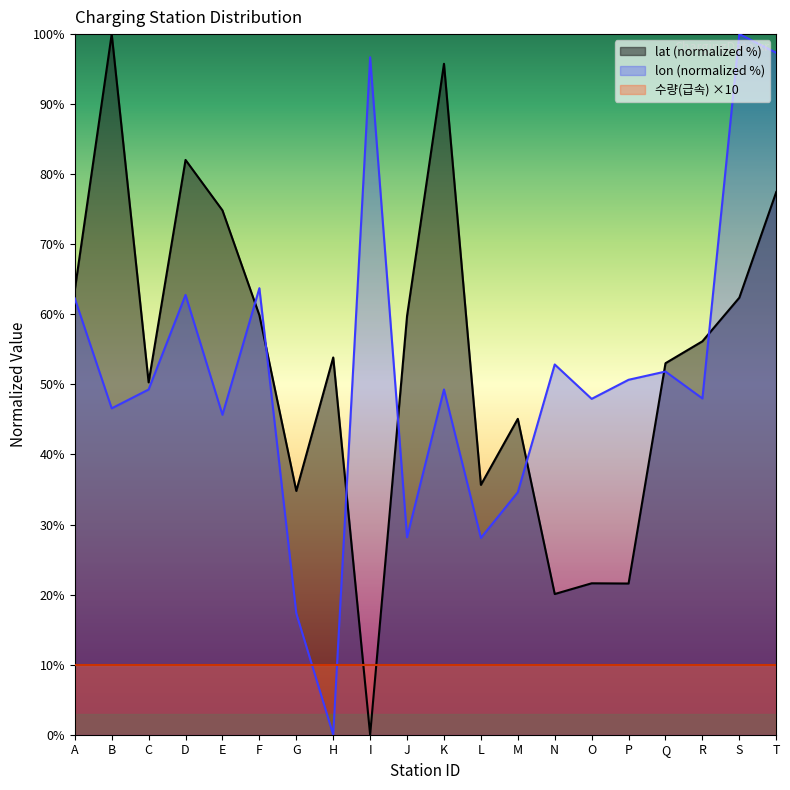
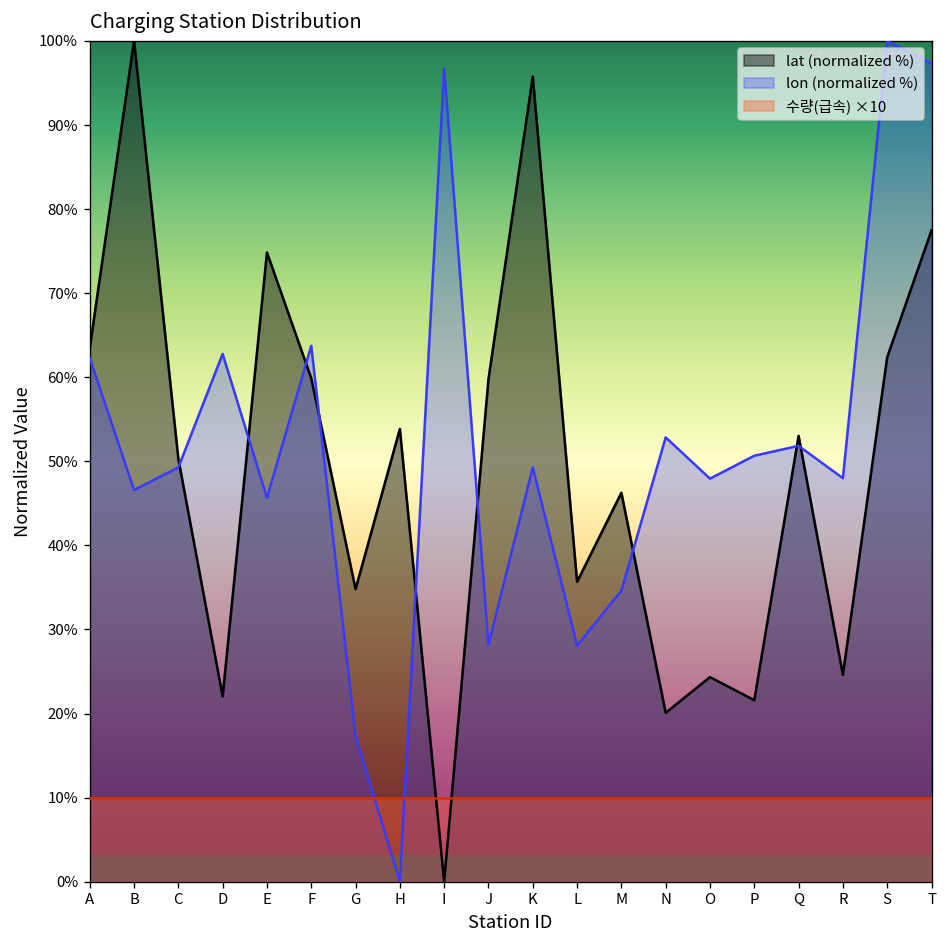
  {
    "lat (normalized %)": {
      "A": "63%",
      "B": "100%",
      "C": "50%",
-     "D": "82%",
+     "D": "22%",
      "E": "75%",
      "F": "60%",
      "G": "35%",
      "H": "54%",
      "J": "60%",
      "K": "96%",
      "L": "36%",
-     "M": "45%",
+     "M": "46%",
      "N": "20%",
-     "O": "22%",
+     "O": "24%",
      "P": "22%",
      "Q": "53%",
-     "R": "56%",
+     "R": "25%",
      "S": "62%",
      "T": "77%"
    },
    "lon (normalized %)": {
      "A": "62%",
      "B": "47%",
      "C": "49%",
      "D": "63%",
      "E": "46%",
      "F": "64%",
      "G": "17%",
      "I": "97%",
      "J": "28%",
      "K": "49%",
      "L": "28%",
      "M": "35%",
      "N": "53%",
      "O": "48%",
      "P": "51%",
      "Q": "52%",
      "R": "48%",
      "S": "100%",
      "T": "97%"
    },
    "수량(급속) ×10": {
      "A": "10%",
      "B": "10%",
      "C": "10%",
      "D": "10%",
      "E": "10%",
      "F": "10%",
      "G": "10%",
      "H": "10%",
      "I": "10%",
      "J": "10%",
      "K": "10%",
      "L": "10%",
      "M": "10%",
      "N": "10%",
      "O": "10%",
      "P": "10%",
      "Q": "10%",
      "R": "10%",
      "S": "10%",
      "T": "10%"
    }
  }
